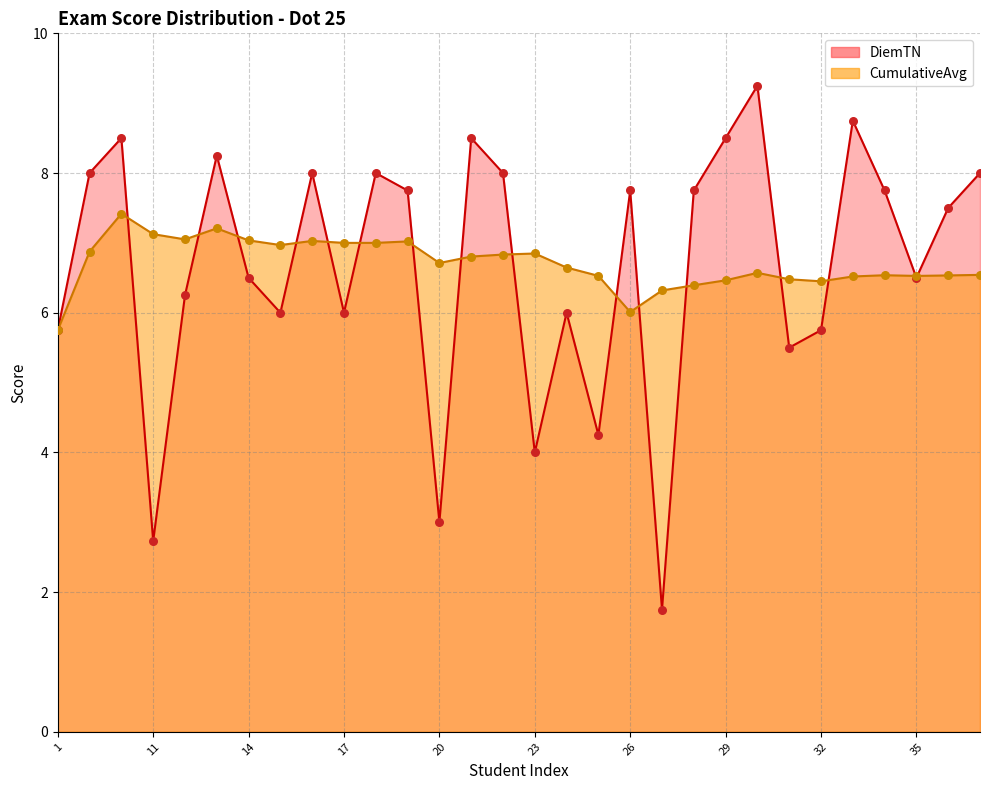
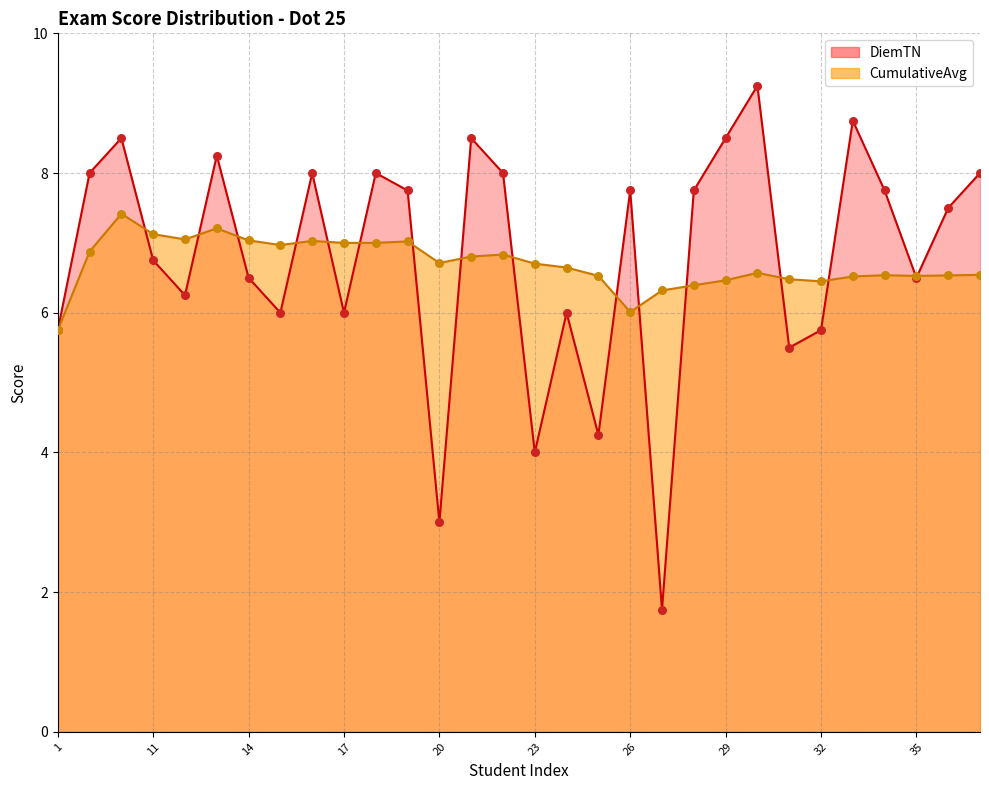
  {
    "DiemTN": {
-     "11": 2.7,
+     "11": 6.8,
      "14": 6.5,
      "17": 6.0,
      "20": 3.0,
      "23": 4.0,
      "26": 7.8,
      "29": 8.5,
      "32": 5.8
    },
    "CumulativeAvg": {
      "11": 7.1,
      "14": 7.0,
      "17": 7.0,
      "20": 6.7,
-     "23": 6.8,
+     "23": 6.7,
      "26": 6.0,
      "29": 6.5,
      "32": 6.5
    }
  }
